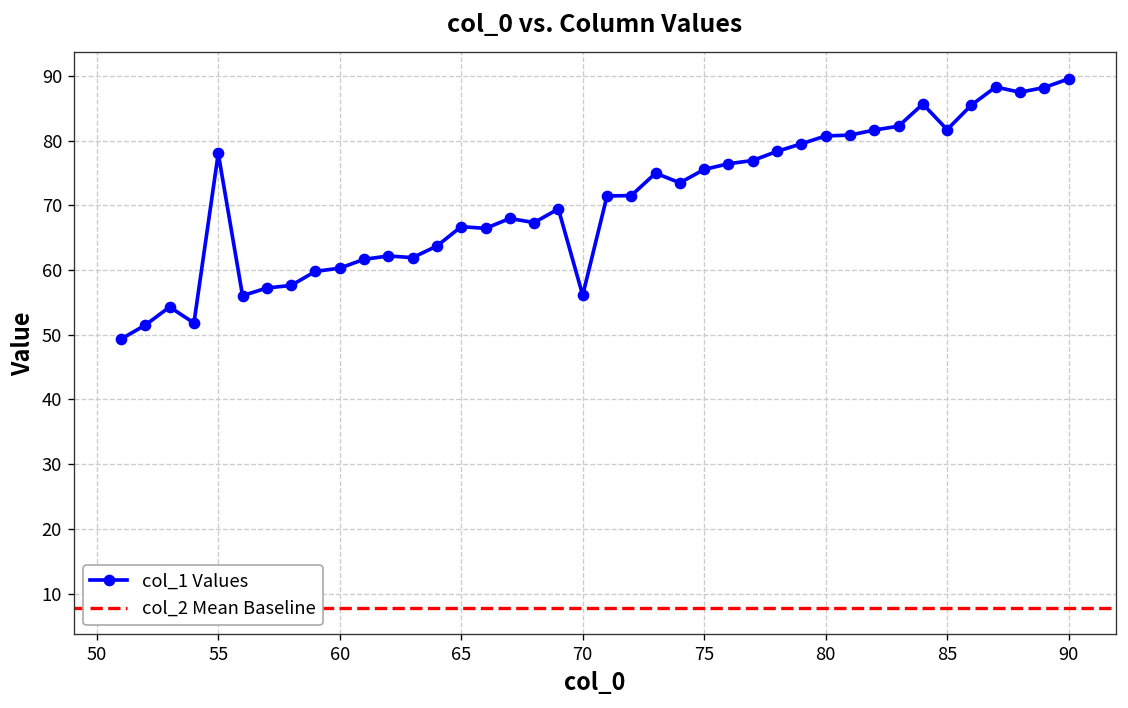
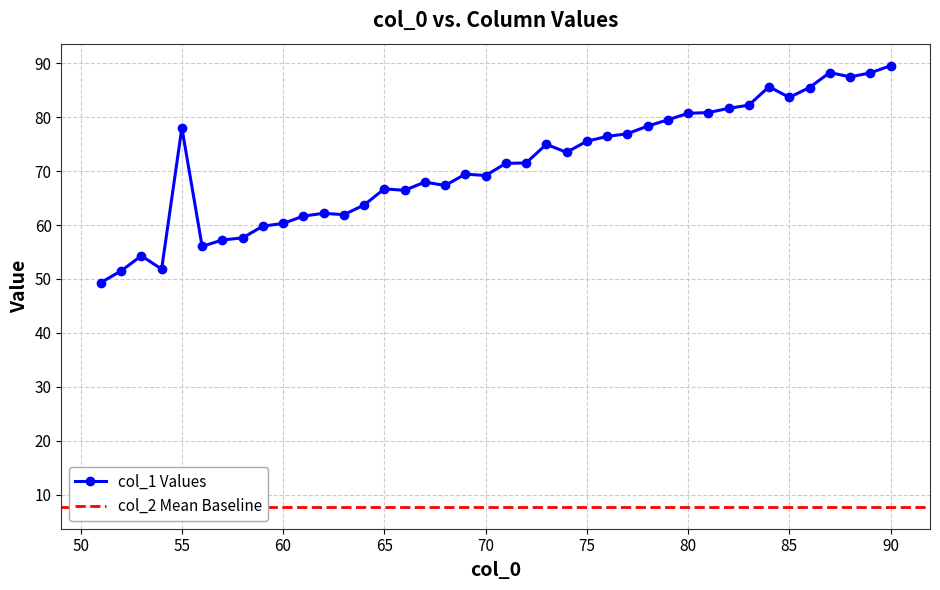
  {
    "55": 78,
    "60": 60,
    "65": 67,
-   "70": 56,
+   "70": 69,
    "75": 76,
    "80": 81,
-   "85": 82,
+   "85": 84,
    "90": 90
  }
